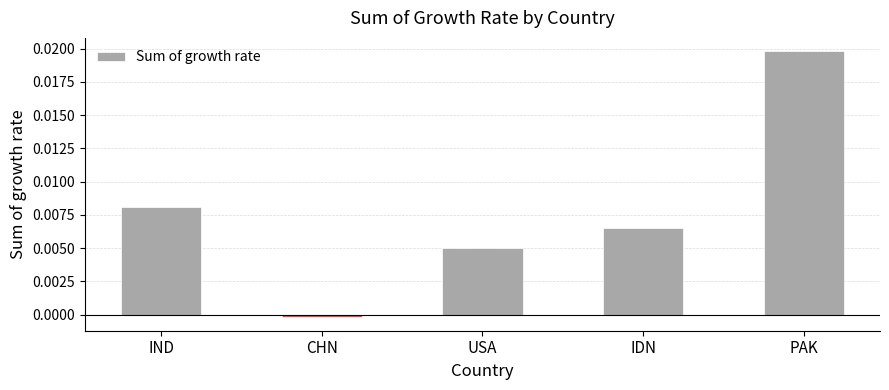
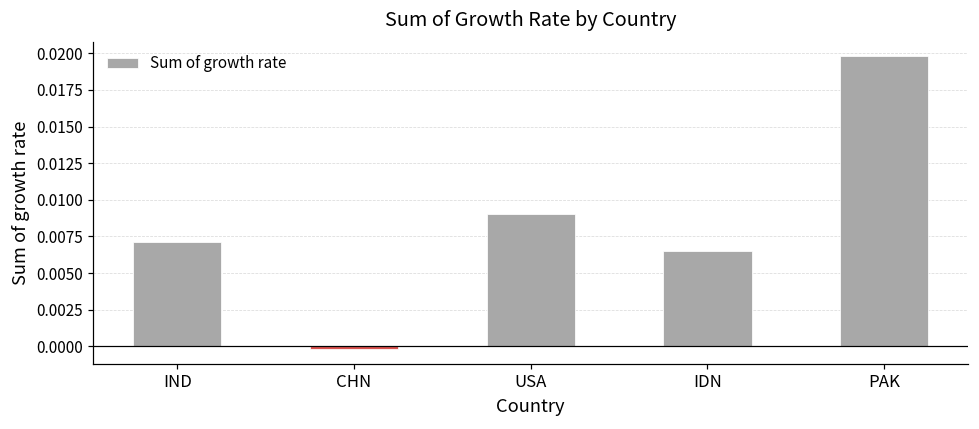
  {
-   "IND": 0.0081,
+   "IND": 0.0071,
    "CHN": -0.0002,
-   "USA": 0.005,
+   "USA": 0.009,
    "IDN": 0.0065,
    "PAK": 0.0198
  }
